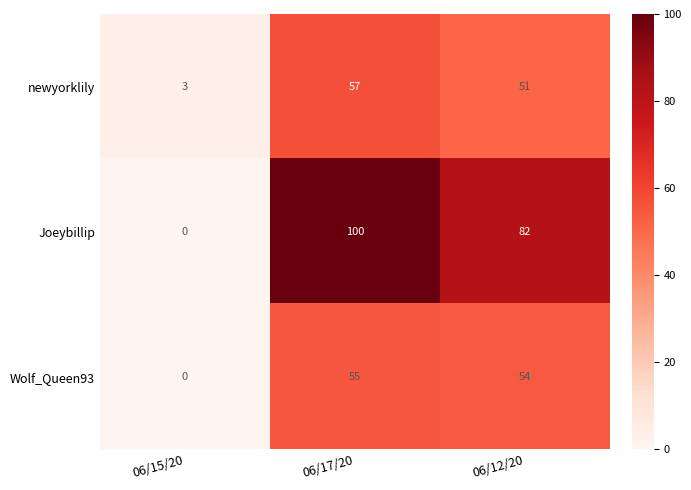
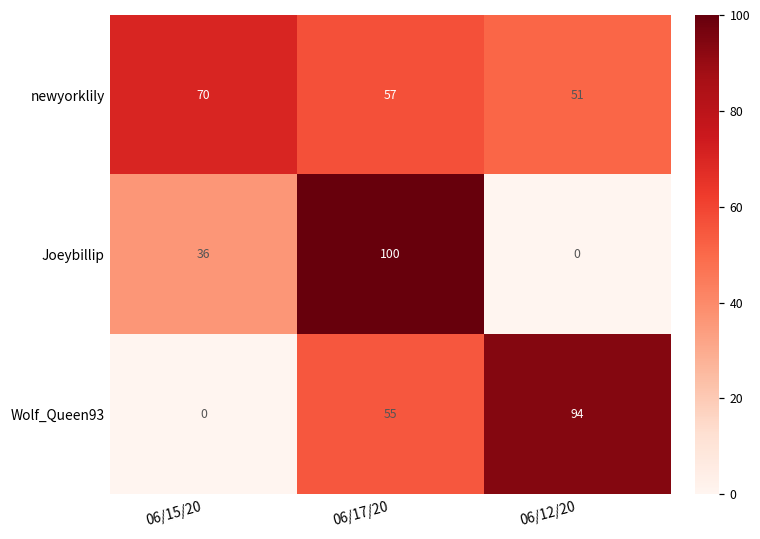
  {
    "newyorklily": {
-     "06/15/20": 3,
+     "06/15/20": 70,
      "06/17/20": 57,
      "06/12/20": 51
    },
    "Joeybillip": {
-     "06/15/20": 0,
+     "06/15/20": 36,
      "06/17/20": 100,
-     "06/12/20": 82
+     "06/12/20": 0
    },
    "Wolf_Queen93": {
      "06/15/20": 0,
      "06/17/20": 55,
-     "06/12/20": 54
+     "06/12/20": 94
    }
  }
